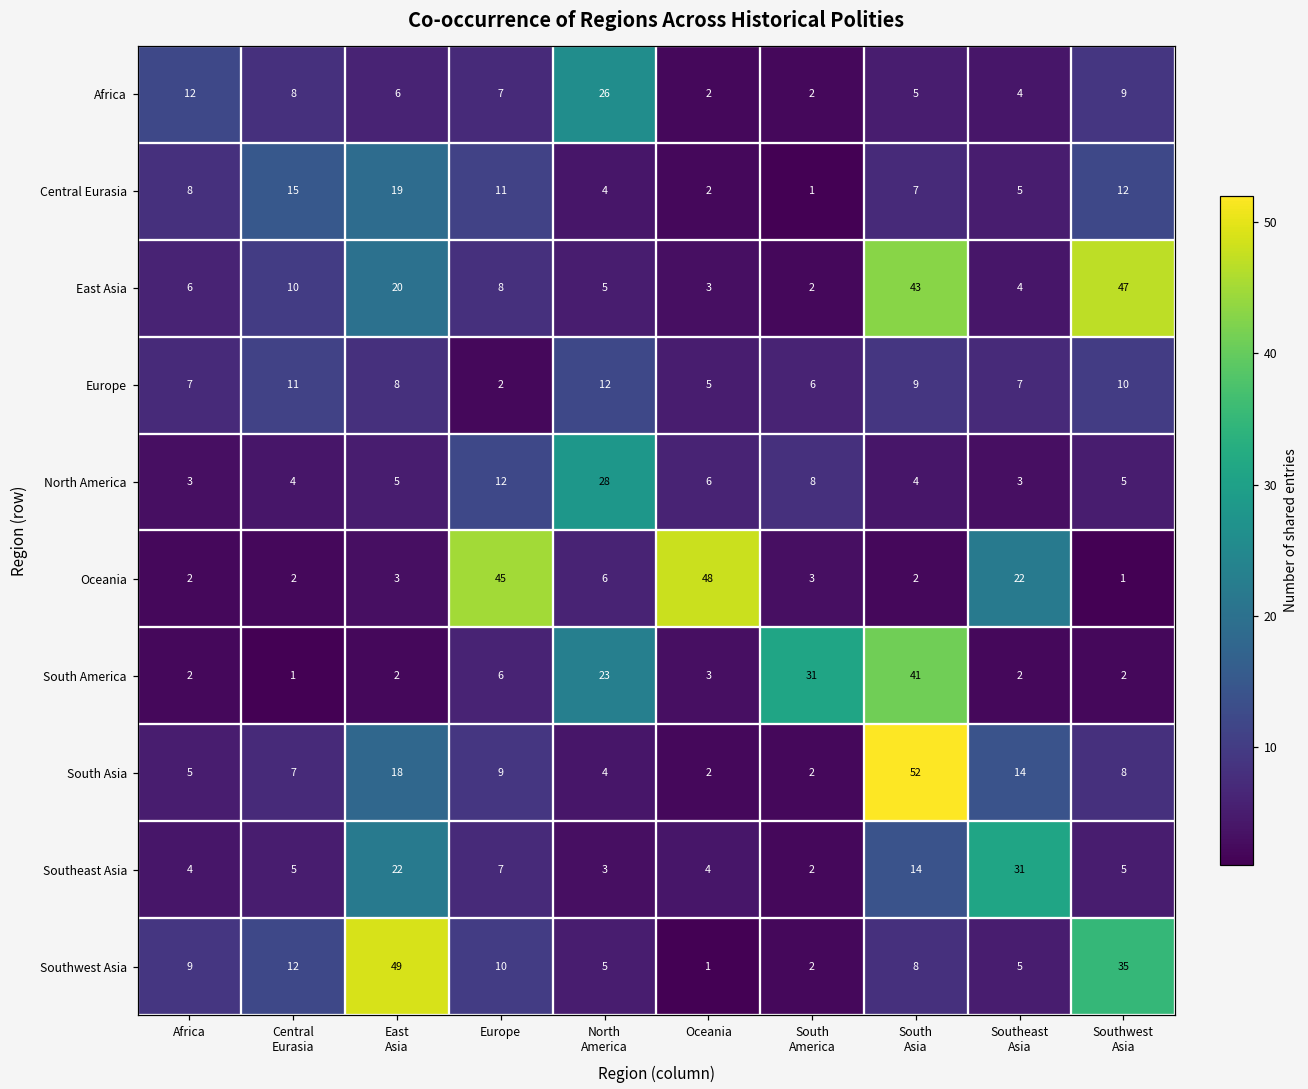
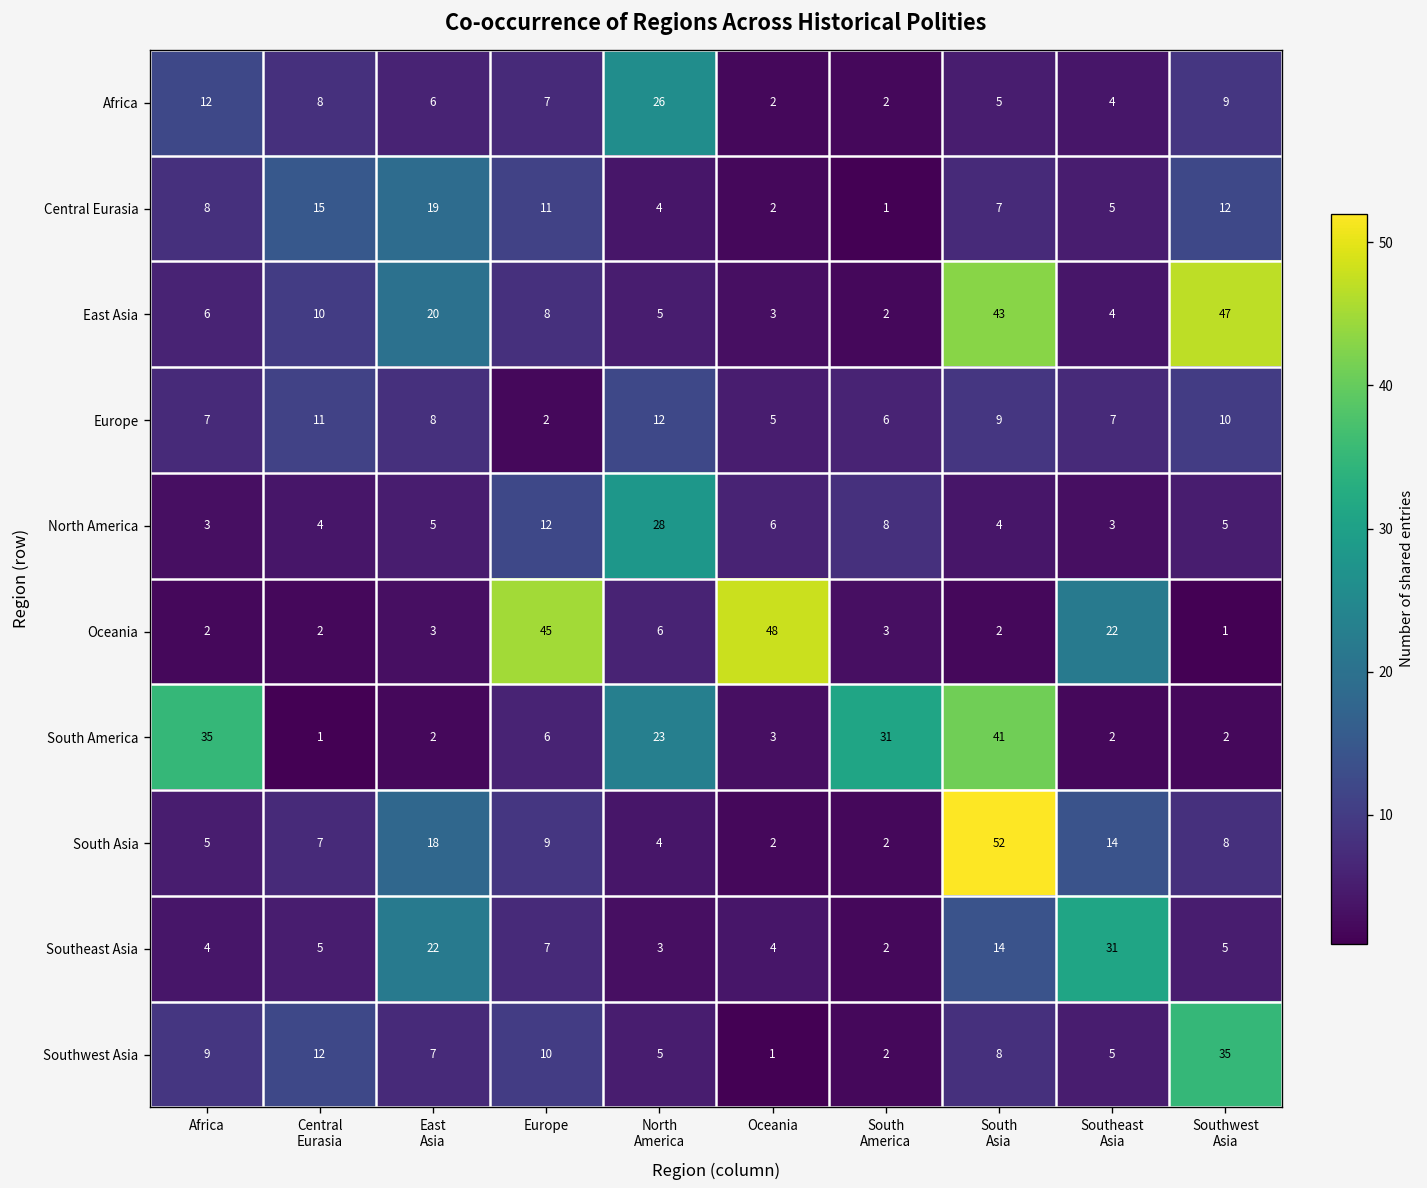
  {
    "Africa": {
      "Africa": 12,
      "Central Eurasia": 8,
      "East Asia": 6,
      "Europe": 7,
      "North America": 26,
      "Oceania": 2,
      "South America": 2,
      "South Asia": 5,
      "Southeast Asia": 4,
      "Southwest Asia": 9
    },
    "Central Eurasia": {
      "Africa": 8,
      "Central Eurasia": 15,
      "East Asia": 19,
      "Europe": 11,
      "North America": 4,
      "Oceania": 2,
      "South America": 1,
      "South Asia": 7,
      "Southeast Asia": 5,
      "Southwest Asia": 12
    },
    "East Asia": {
      "Africa": 6,
      "Central Eurasia": 10,
      "East Asia": 20,
      "Europe": 8,
      "North America": 5,
      "Oceania": 3,
      "South America": 2,
      "South Asia": 43,
      "Southeast Asia": 4,
      "Southwest Asia": 47
    },
    "Europe": {
      "Africa": 7,
      "Central Eurasia": 11,
      "East Asia": 8,
      "Europe": 2,
      "North America": 12,
      "Oceania": 5,
      "South America": 6,
      "South Asia": 9,
      "Southeast Asia": 7,
      "Southwest Asia": 10
    },
    "North America": {
      "Africa": 3,
      "Central Eurasia": 4,
      "East Asia": 5,
      "Europe": 12,
      "North America": 28,
      "Oceania": 6,
      "South America": 8,
      "South Asia": 4,
      "Southeast Asia": 3,
      "Southwest Asia": 5
    },
    "Oceania": {
      "Africa": 2,
      "Central Eurasia": 2,
      "East Asia": 3,
      "Europe": 45,
      "North America": 6,
      "Oceania": 48,
      "South America": 3,
      "South Asia": 2,
      "Southeast Asia": 22,
      "Southwest Asia": 1
    },
    "South America": {
-     "Africa": 2,
+     "Africa": 35,
      "Central Eurasia": 1,
      "East Asia": 2,
      "Europe": 6,
      "North America": 23,
      "Oceania": 3,
      "South America": 31,
      "South Asia": 41,
      "Southeast Asia": 2,
      "Southwest Asia": 2
    },
    "South Asia": {
      "Africa": 5,
      "Central Eurasia": 7,
      "East Asia": 18,
      "Europe": 9,
      "North America": 4,
      "Oceania": 2,
      "South America": 2,
      "South Asia": 52,
      "Southeast Asia": 14,
      "Southwest Asia": 8
    },
    "Southeast Asia": {
      "Africa": 4,
      "Central Eurasia": 5,
      "East Asia": 22,
      "Europe": 7,
      "North America": 3,
      "Oceania": 4,
      "South America": 2,
      "South Asia": 14,
      "Southeast Asia": 31,
      "Southwest Asia": 5
    },
    "Southwest Asia": {
      "Africa": 9,
      "Central Eurasia": 12,
-     "East Asia": 49,
+     "East Asia": 7,
      "Europe": 10,
      "North America": 5,
      "Oceania": 1,
      "South America": 2,
      "South Asia": 8,
      "Southeast Asia": 5,
      "Southwest Asia": 35
    }
  }
